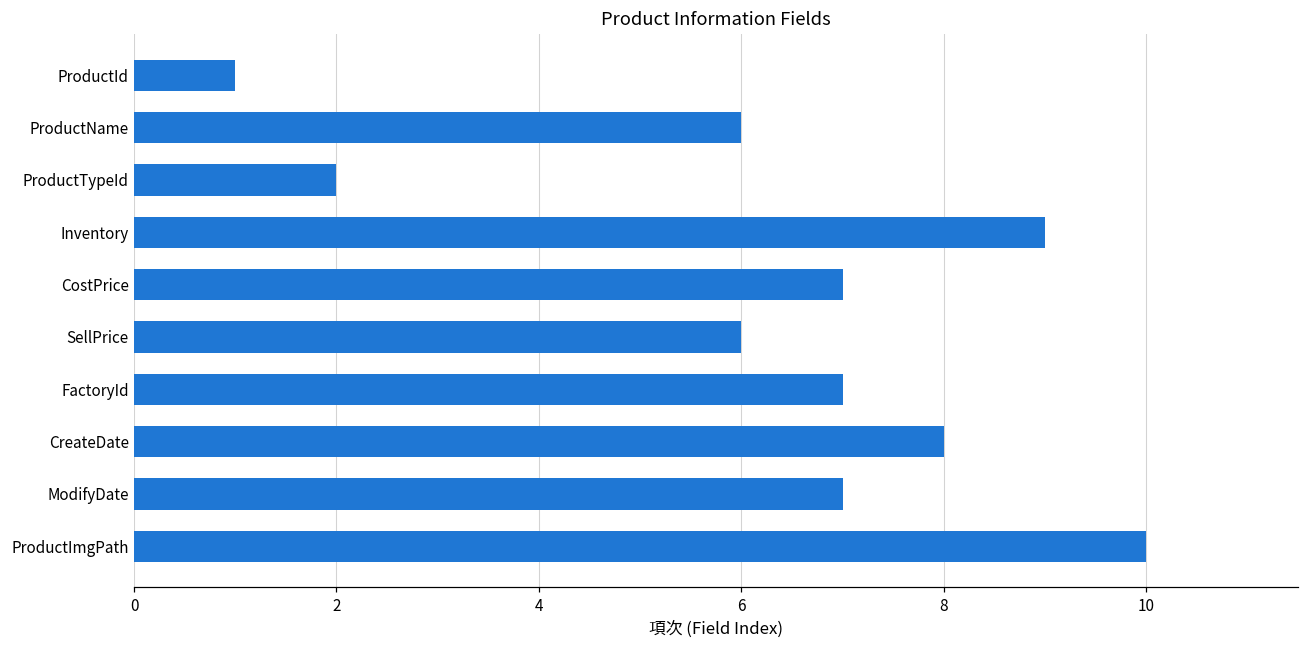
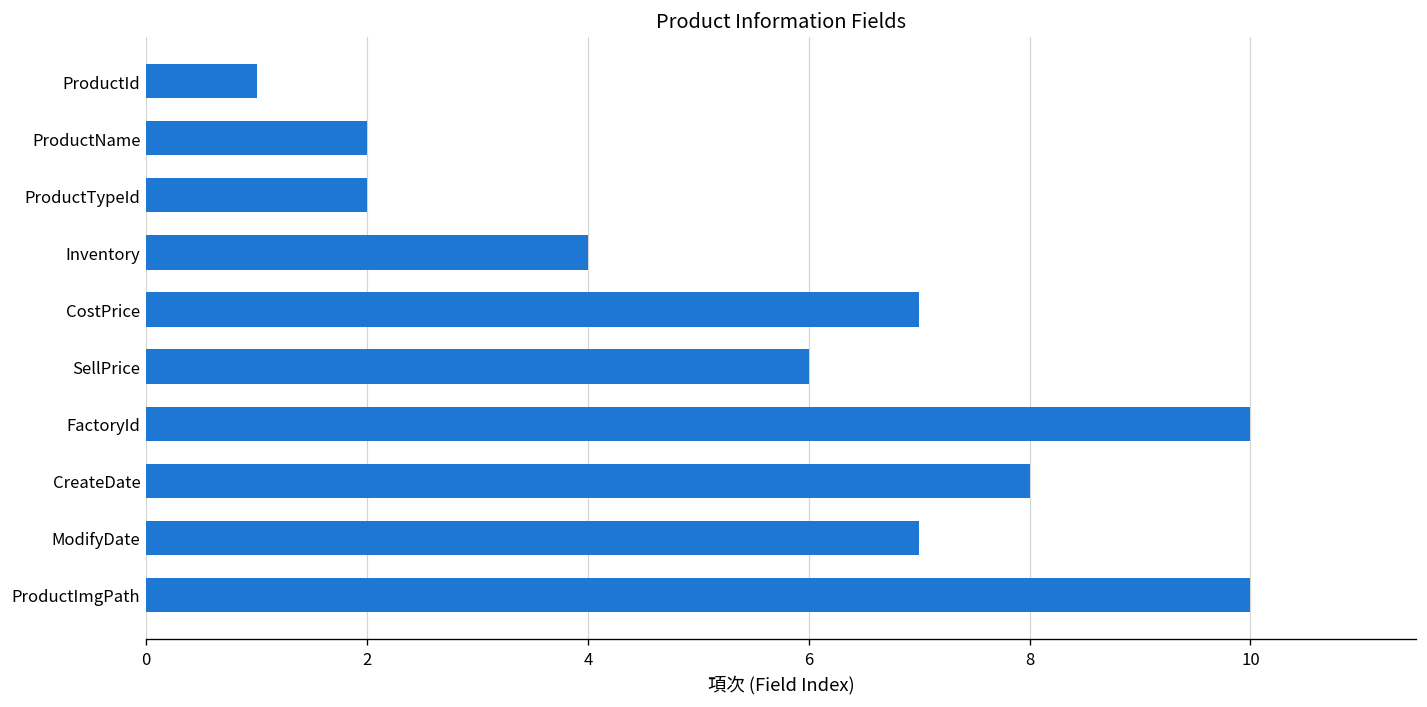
  {
    "ProductId": 1,
-   "ProductName": 6,
+   "ProductName": 2,
    "ProductTypeId": 2,
-   "Inventory": 9,
+   "Inventory": 4,
    "CostPrice": 7,
    "SellPrice": 6,
-   "FactoryId": 7,
+   "FactoryId": 10,
    "CreateDate": 8,
    "ModifyDate": 7,
    "ProductImgPath": 10
  }
